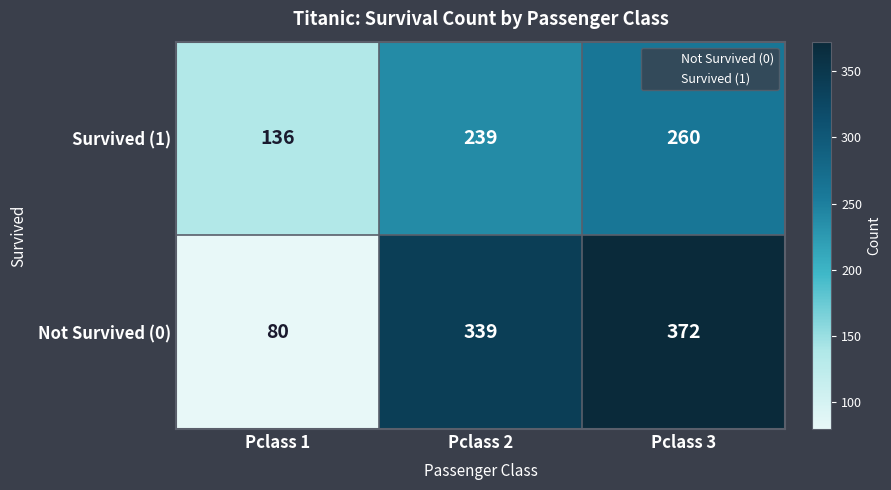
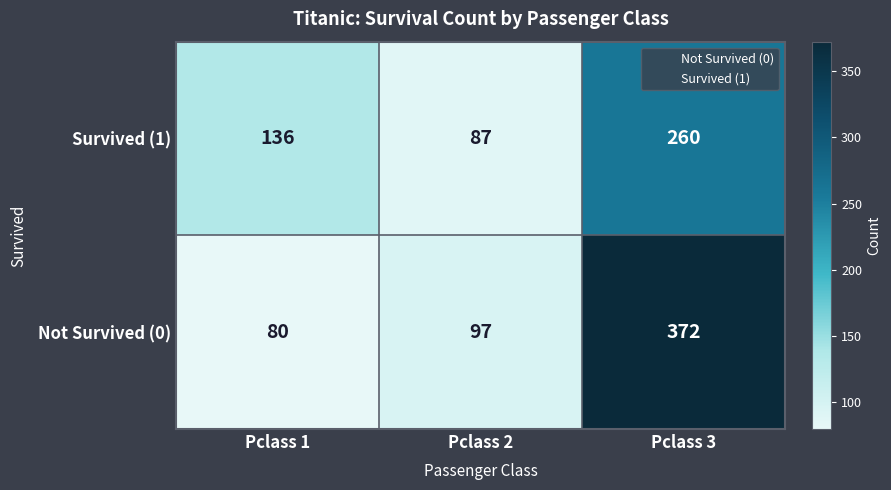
  {
    "Survived (1)": {
      "Pclass 1": 136,
-     "Pclass 2": 239,
+     "Pclass 2": 87,
      "Pclass 3": 260
    },
    "Not Survived (0)": {
      "Pclass 1": 80,
-     "Pclass 2": 339,
+     "Pclass 2": 97,
      "Pclass 3": 372
    }
  }
